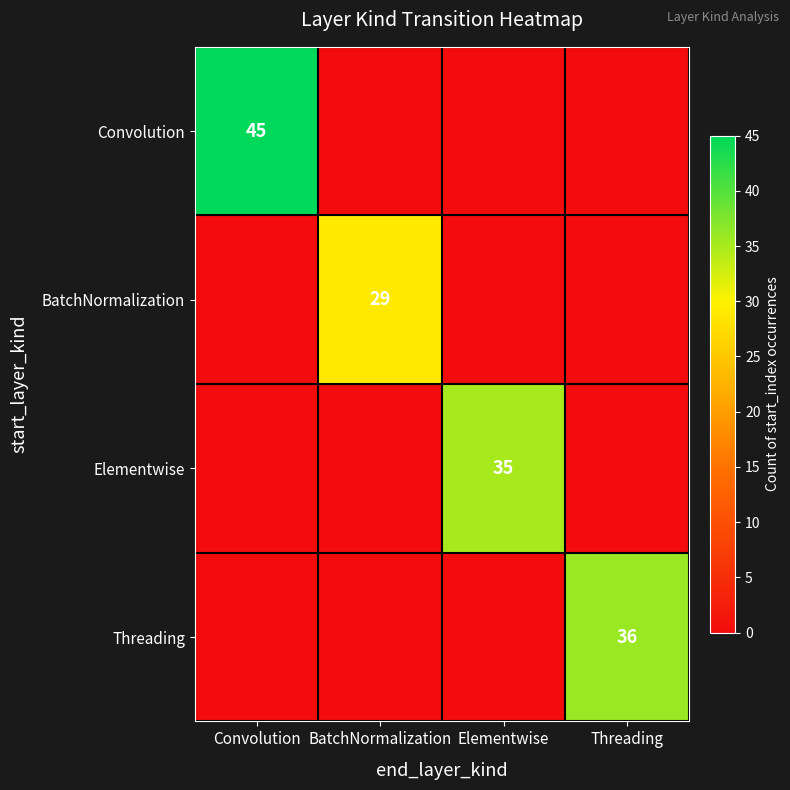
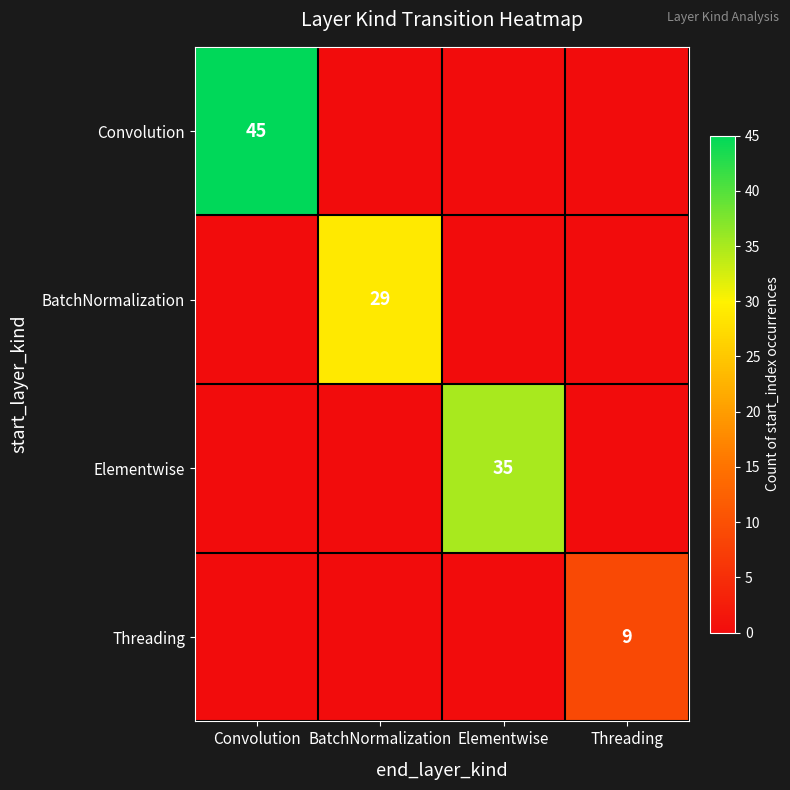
  {
    "Convolution": {
      "Convolution": 45
    },
    "BatchNormalization": {
      "BatchNormalization": 29
    },
    "Elementwise": {
      "Elementwise": 35
    },
    "Threading": {
-     "Threading": 36
+     "Threading": 9
    }
  }
